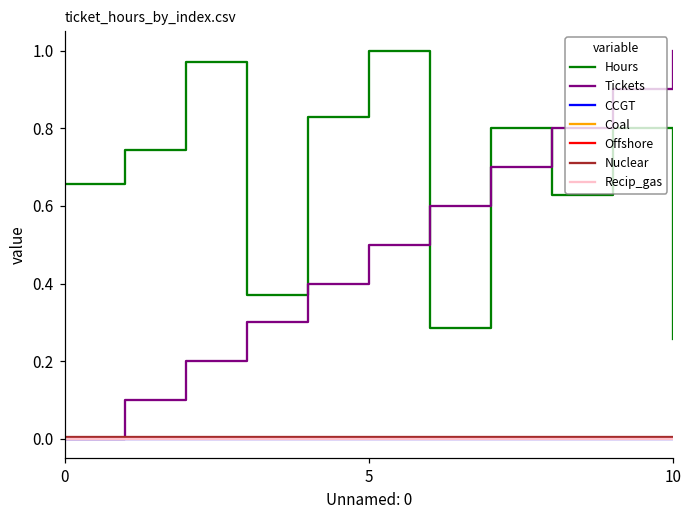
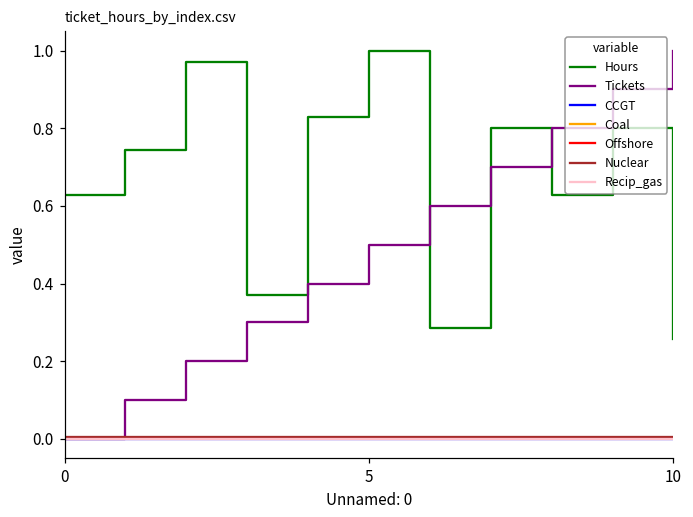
  {
    "Hours": {
-     "0": 0.66,
+     "0": 0.63,
      "5": 1.00,
      "10": 0.26
    },
    "Tickets": {
      "5": 0.50,
      "10": 1.00
    }
  }
